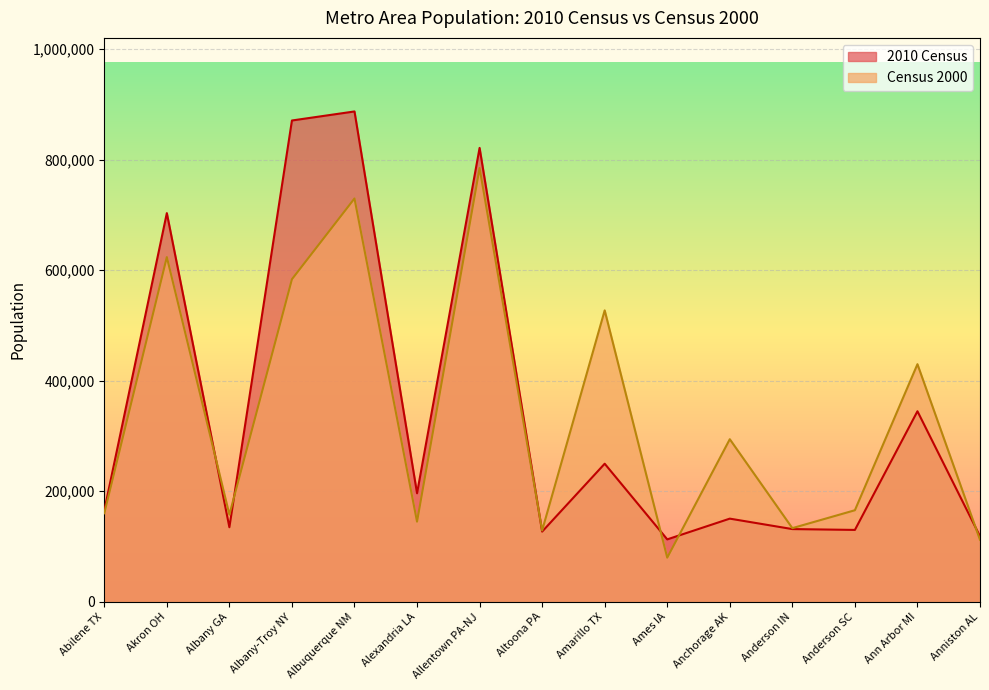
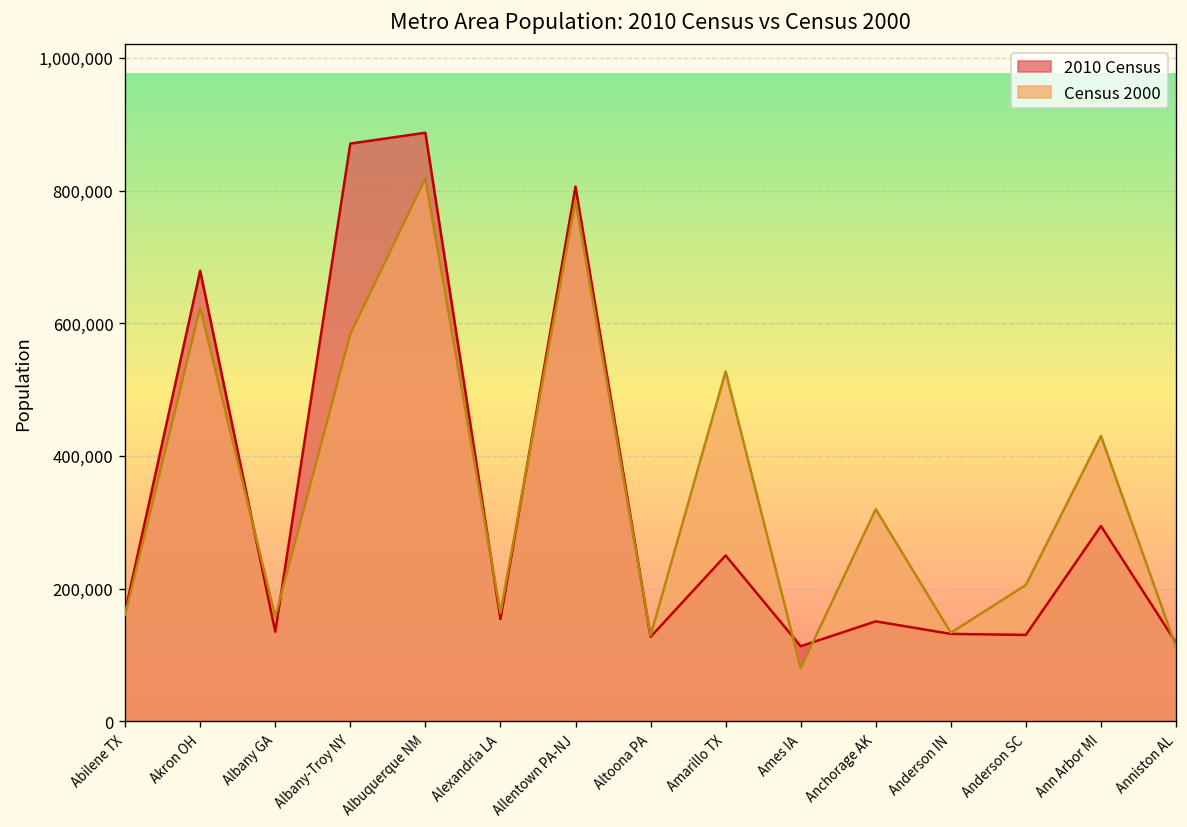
  {
    "2010 Census": {
      "Abilene TX": "170,000",
-     "Akron OH": "700,000",
+     "Akron OH": "680,000",
      "Albany GA": "130,000",
      "Albany-Troy NY": "870,000",
      "Albuquerque NM": "890,000",
-     "Alexandria LA": "200,000",
-     "Allentown PA-NJ": "820,000",
+     "Alexandria LA": "150,000",
+     "Allentown PA-NJ": "810,000",
      "Amarillo TX": "250,000",
      "Ames IA": "110,000",
      "Anchorage AK": "150,000",
      "Anderson SC": "130,000",
-     "Ann Arbor MI": "340,000",
+     "Ann Arbor MI": "290,000",
      "Anniston AL": "120,000"
    },
    "Census 2000": {
      "Abilene TX": "160,000",
      "Akron OH": "620,000",
      "Albany GA": "160,000",
      "Albany-Troy NY": "580,000",
-     "Albuquerque NM": "730,000",
-     "Alexandria LA": "150,000",
+     "Albuquerque NM": "820,000",
+     "Alexandria LA": "160,000",
      "Allentown PA-NJ": "780,000",
      "Amarillo TX": "530,000",
      "Ames IA": "80,000",
-     "Anchorage AK": "290,000",
-     "Anderson SC": "170,000",
+     "Anchorage AK": "320,000",
+     "Anderson SC": "210,000",
      "Ann Arbor MI": "430,000",
      "Anniston AL": "110,000"
    }
  }
